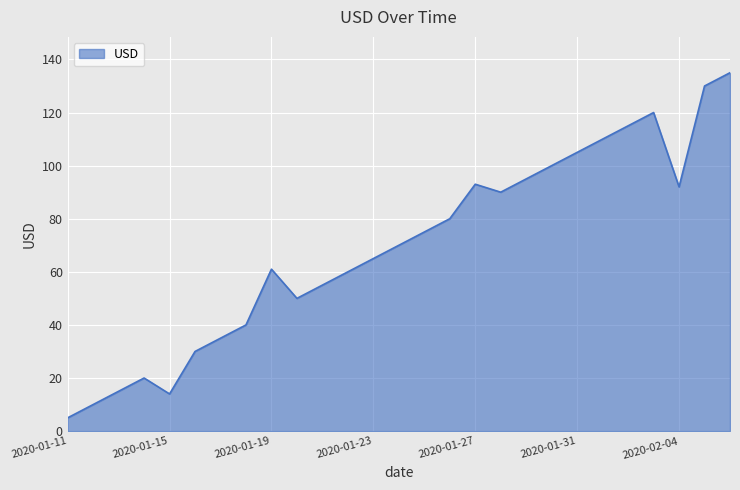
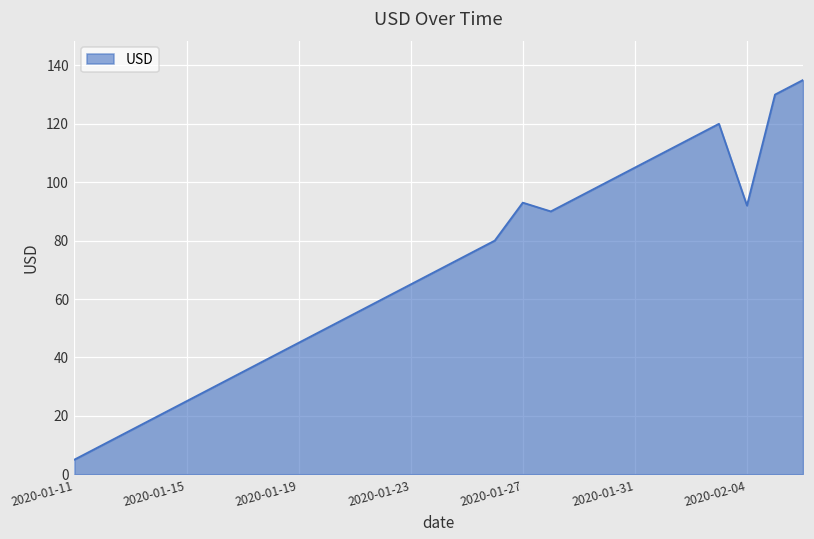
  {
    "2020-01-11": 5,
-   "2020-01-15": 14,
-   "2020-01-19": 61,
+   "2020-01-15": 25,
+   "2020-01-19": 45,
    "2020-01-23": 65,
    "2020-01-27": 93,
    "2020-01-31": 105,
    "2020-02-04": 92
  }
